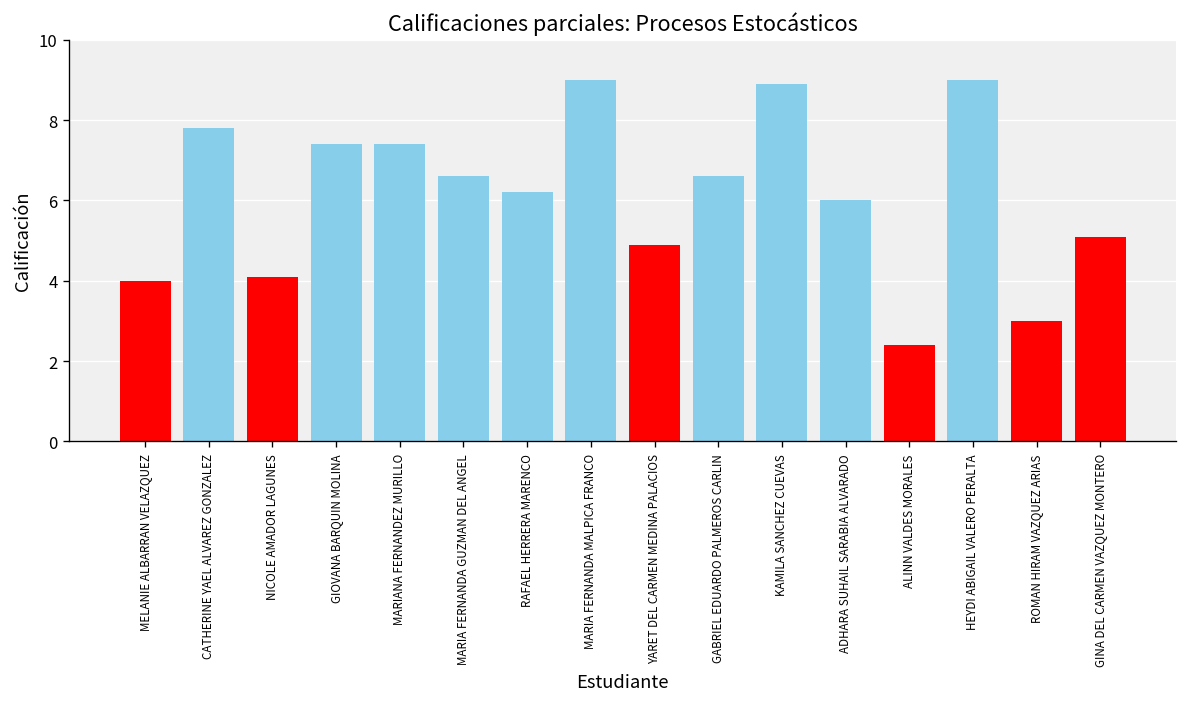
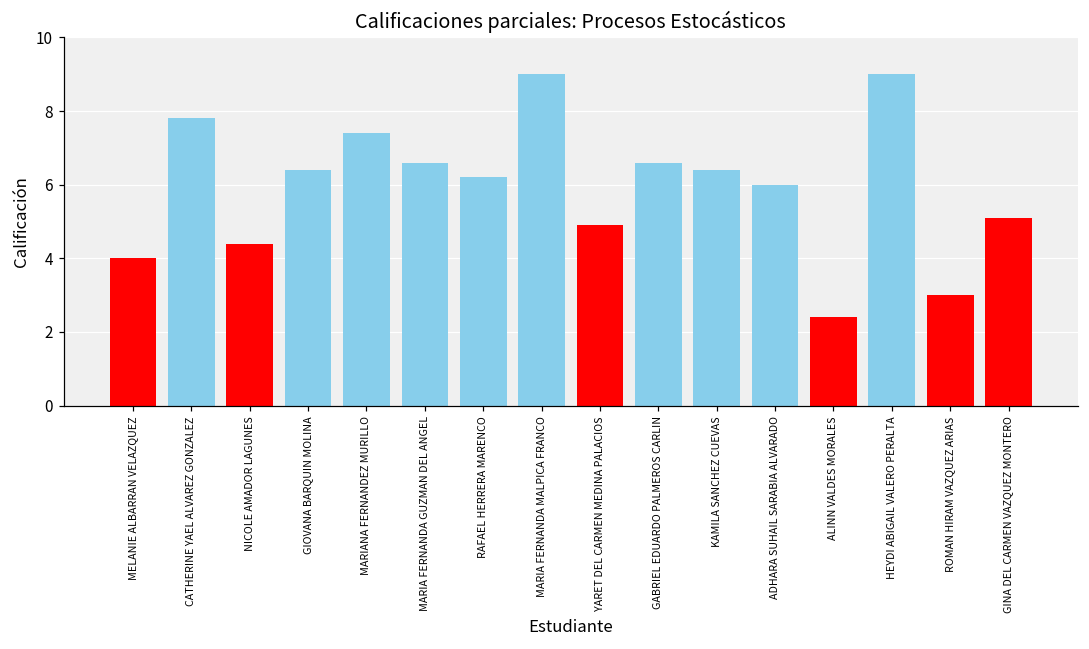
  {
    "MELANIE ALBARRAN VELAZQUEZ": 4.0,
    "CATHERINE YAEL ALVAREZ GONZALEZ": 7.8,
-   "NICOLE AMADOR LAGUNES": 4.1,
-   "GIOVANA BARQUIN MOLINA": 7.4,
+   "NICOLE AMADOR LAGUNES": 4.4,
+   "GIOVANA BARQUIN MOLINA": 6.4,
    "MARIANA FERNANDEZ MURILLO": 7.4,
    "MARIA FERNANDA GUZMAN DEL ANGEL": 6.6,
    "RAFAEL HERRERA MARENCO": 6.2,
    "MARIA FERNANDA MALPICA FRANCO": 9.0,
    "YARET DEL CARMEN MEDINA PALACIOS": 4.9,
    "GABRIEL EDUARDO PALMEROS CARLIN": 6.6,
-   "KAMILA SANCHEZ CUEVAS": 8.9,
+   "KAMILA SANCHEZ CUEVAS": 6.4,
    "ADHARA SUHAIL SARABIA ALVARADO": 6.0,
    "ALINN VALDES MORALES": 2.4,
    "HEYDI ABIGAIL VALERO PERALTA": 9.0,
    "ROMAN HIRAM VAZQUEZ ARIAS": 3.0,
    "GINA DEL CARMEN VAZQUEZ MONTERO": 5.1
  }
